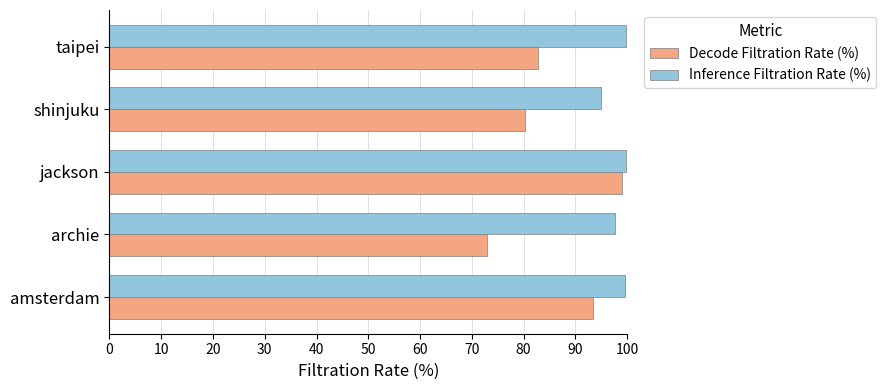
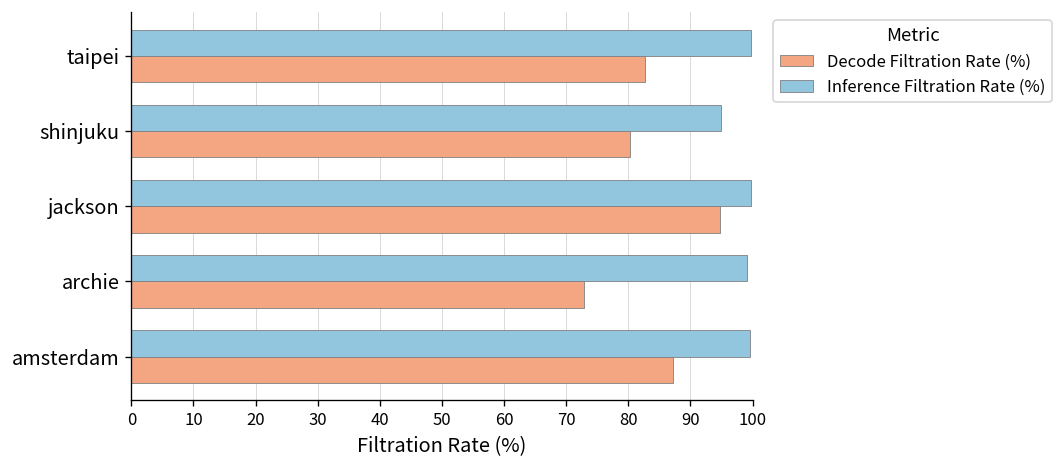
  {
    "Decode Filtration Rate (%)": {
      "taipei": 83,
      "shinjuku": 80,
-     "jackson": 99,
+     "jackson": 95,
      "archie": 73,
-     "amsterdam": 93
+     "amsterdam": 87
    },
    "Inference Filtration Rate (%)": {
      "taipei": 100,
      "shinjuku": 95,
      "jackson": 100,
-     "archie": 98,
+     "archie": 99,
      "amsterdam": 100
    }
  }
